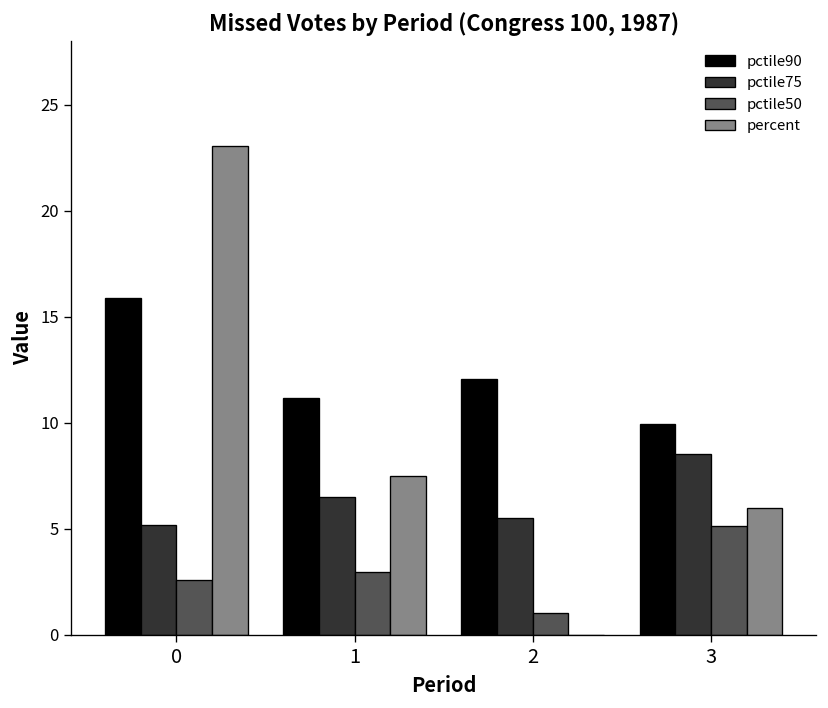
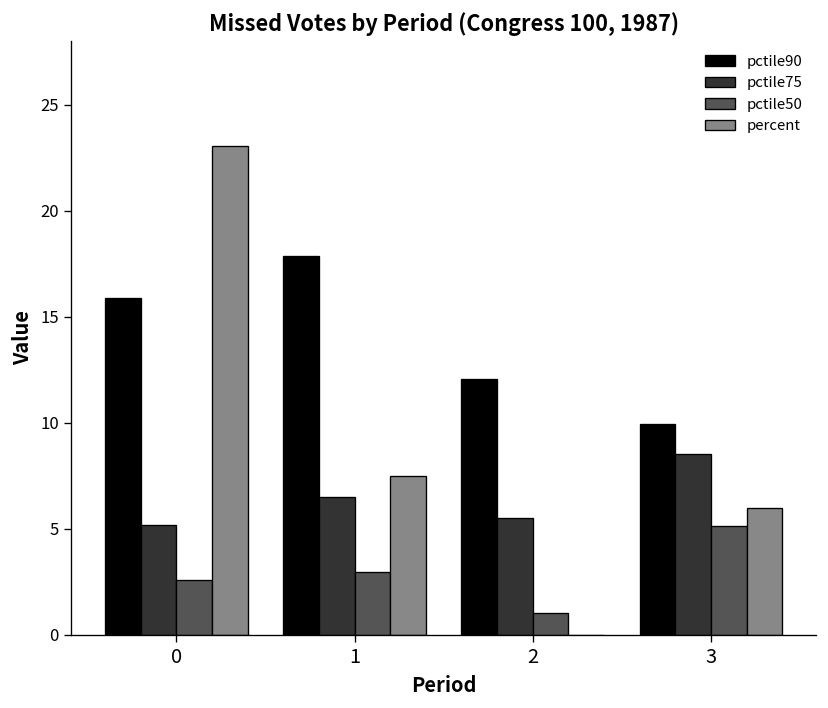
  {
    "pctile90": {
      "0": 15.9,
-     "1": 11.2,
+     "1": 17.9,
      "2": 12.0,
      "3": 9.9
    },
    "percent": {
      "0": 23.1,
      "1": 7.5,
      "2": 0.0,
      "3": 6.0
    }
  }
